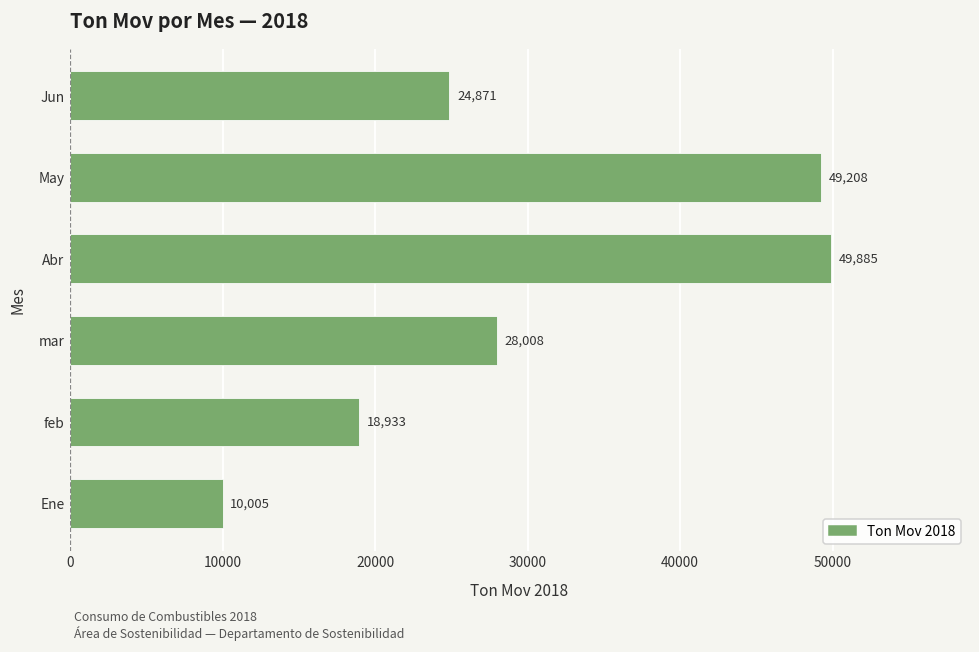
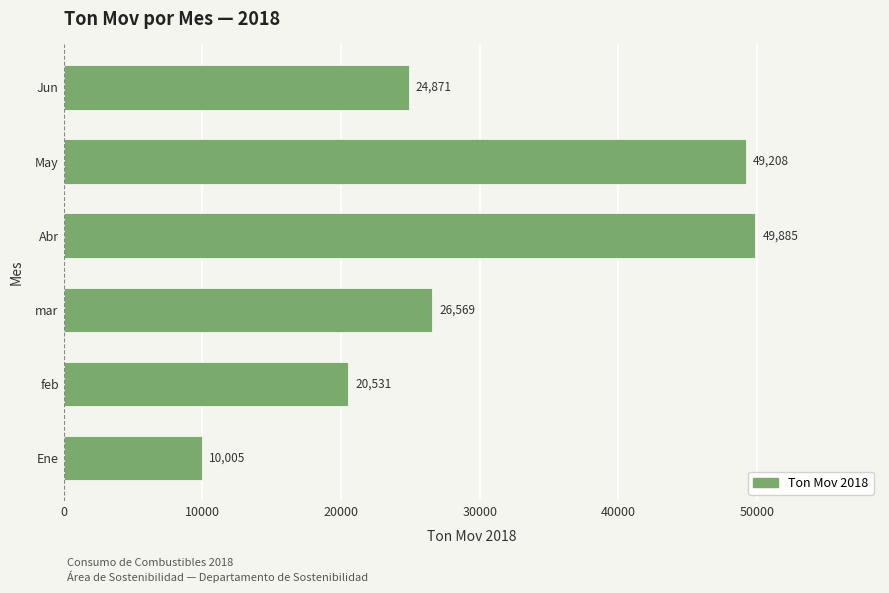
  {
    "Jun": "24,871",
    "May": "49,208",
    "Abr": "49,885",
-   "mar": "28,008",
-   "feb": "18,933",
+   "mar": "26,569",
+   "feb": "20,531",
    "Ene": "10,005"
  }
